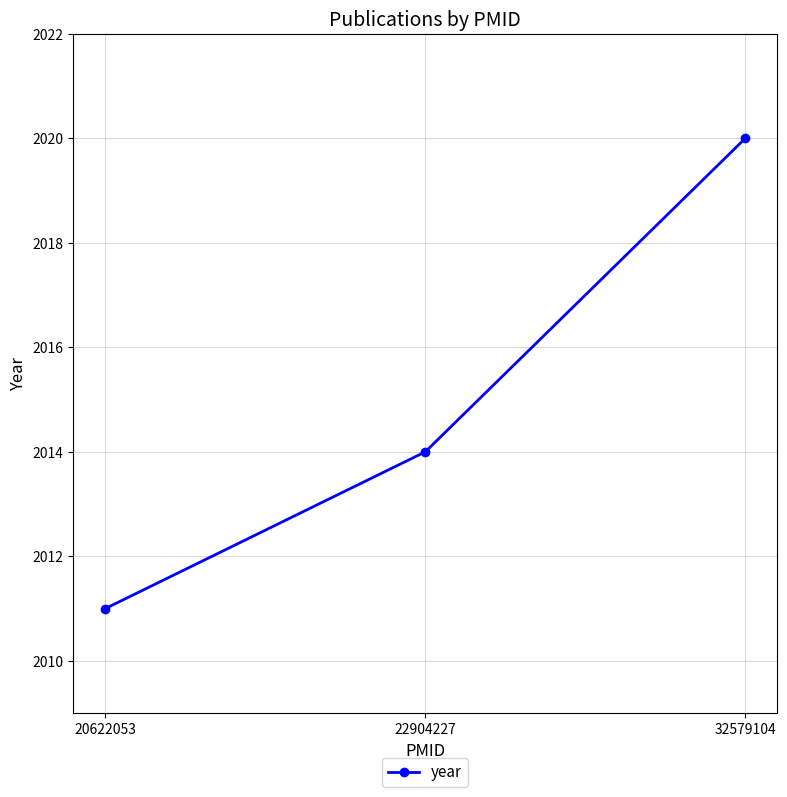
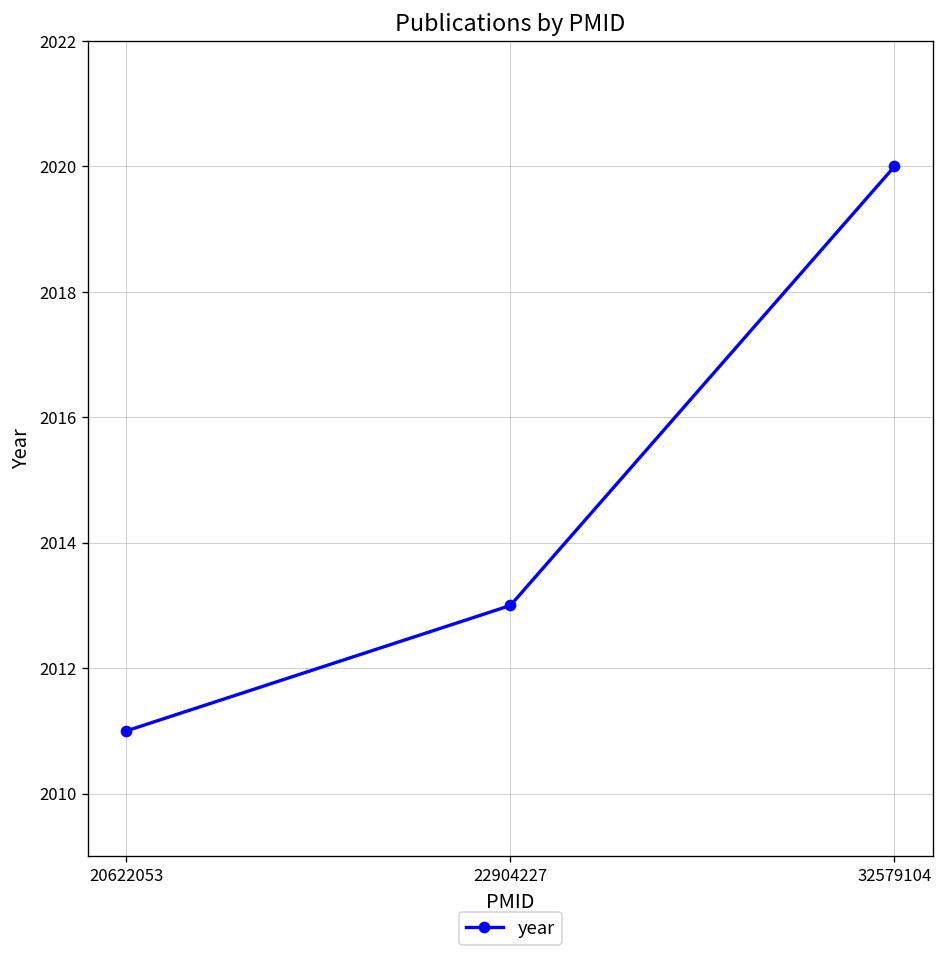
  {
    "20622053": 2011,
-   "22904227": 2014,
+   "22904227": 2013,
    "32579104": 2020
  }
